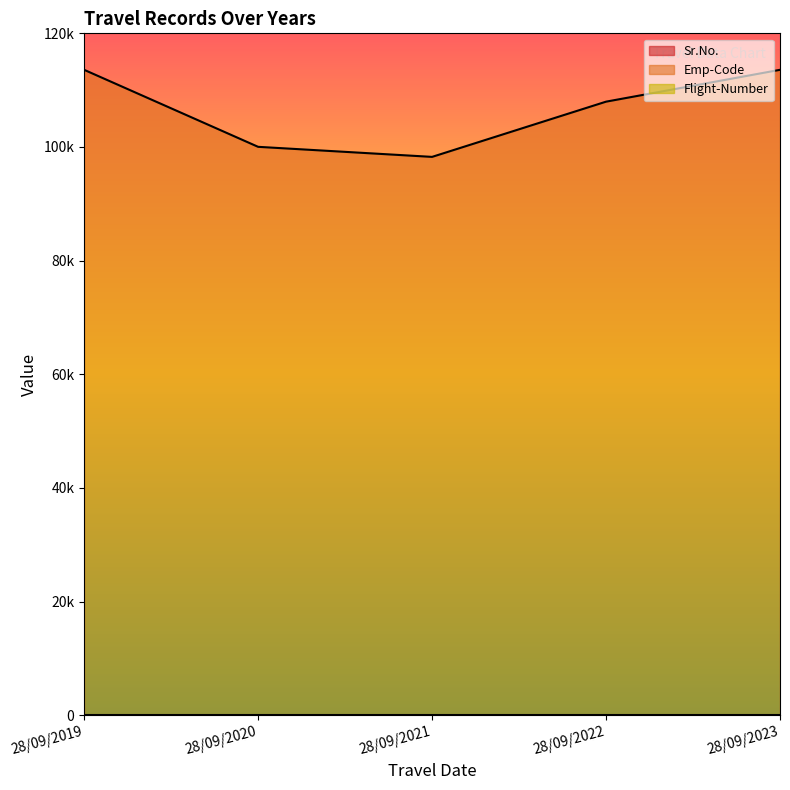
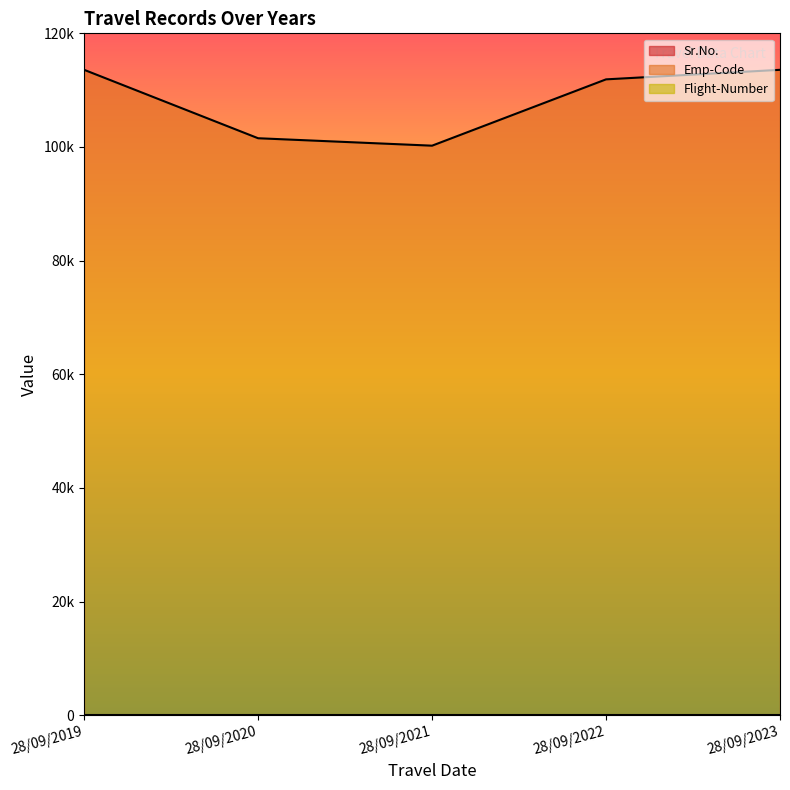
  {
    "Flight-Number": {
      "28/09/2019": 0,
      "28/09/2020": 0,
      "28/09/2021": 0,
      "28/09/2022": 0,
      "28/09/2023": 0
    },
    "Emp-Code": {
      "28/09/2019": 114000,
-     "28/09/2020": 100000,
-     "28/09/2021": 98000,
-     "28/09/2022": 108000,
+     "28/09/2020": 102000,
+     "28/09/2021": 100000,
+     "28/09/2022": 112000,
      "28/09/2023": 114000
    }
  }
